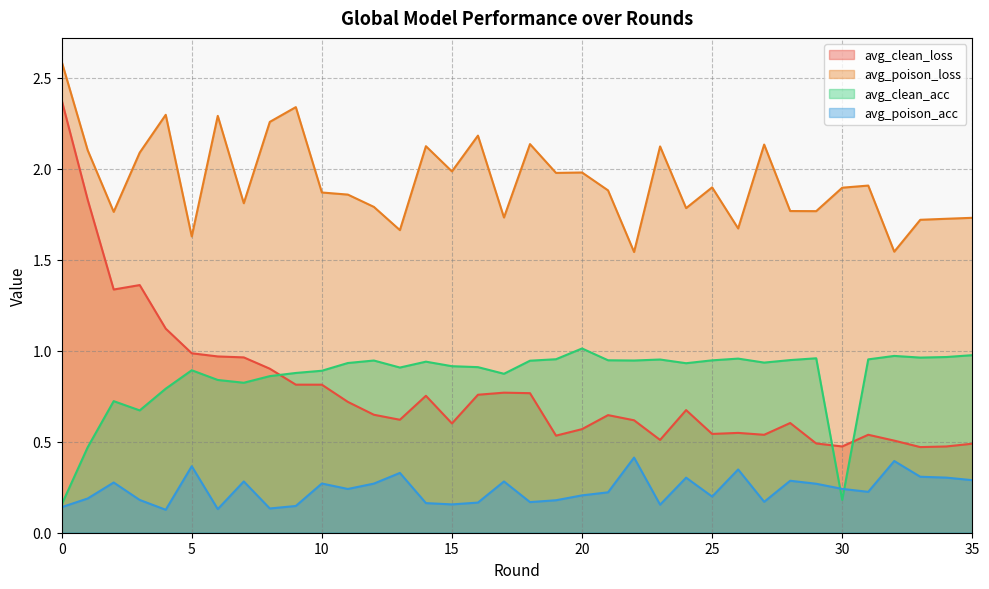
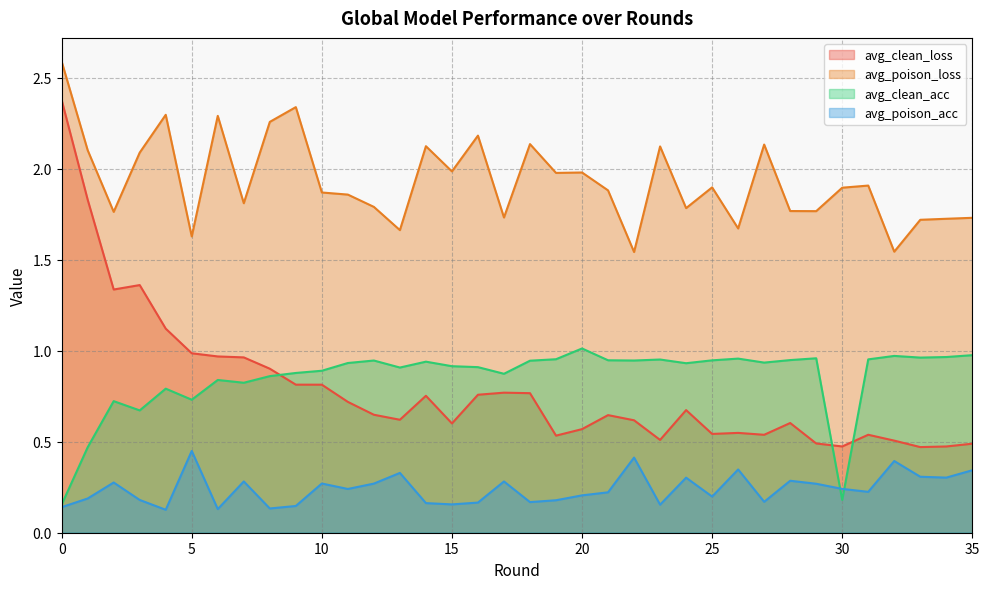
  {
    "avg_clean_acc": {
      "0": 0.15,
-     "5": 0.89,
+     "5": 0.73,
      "10": 0.89,
      "15": 0.92,
      "20": 1.01,
      "25": 0.95,
      "30": 0.18,
      "35": 0.98
    },
    "avg_poison_acc": {
      "0": 0.14,
-     "5": 0.37,
+     "5": 0.45,
      "10": 0.27,
      "15": 0.16,
      "20": 0.21,
      "25": 0.20,
      "30": 0.24,
-     "35": 0.29
+     "35": 0.34
    }
  }
